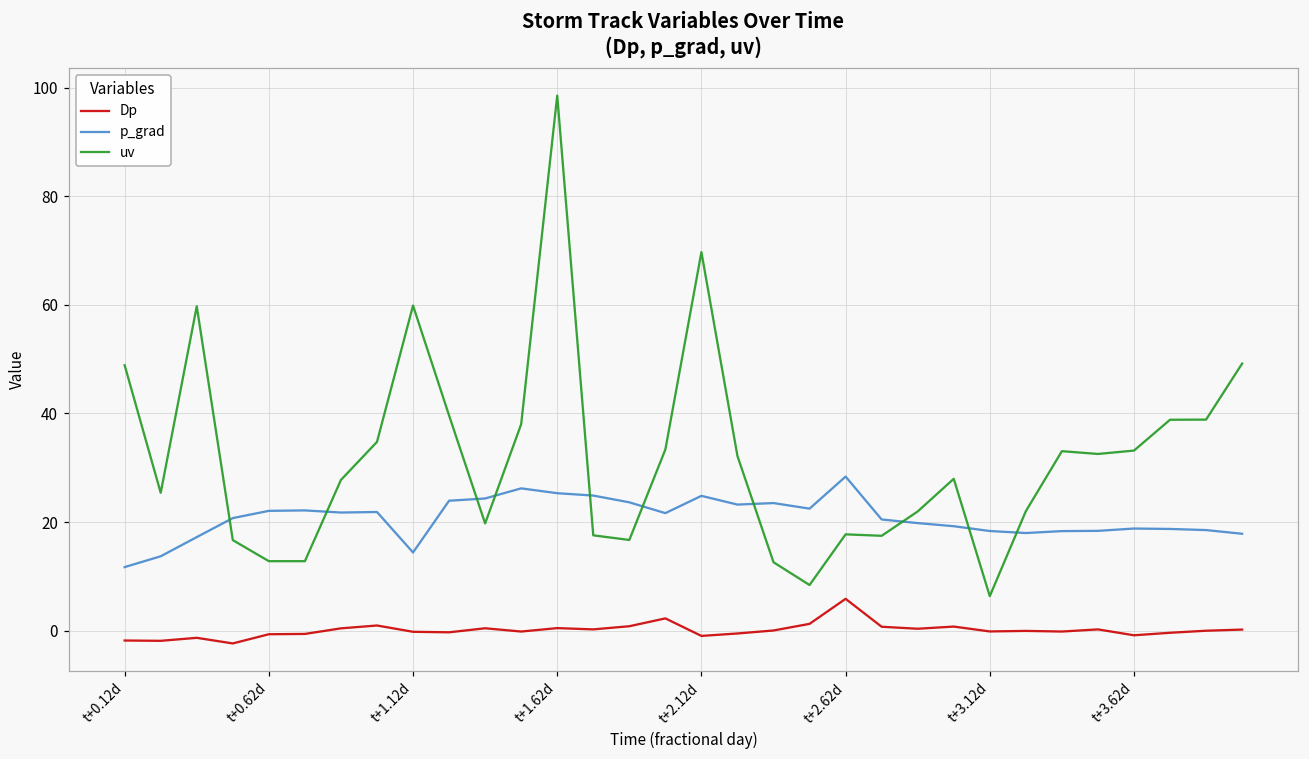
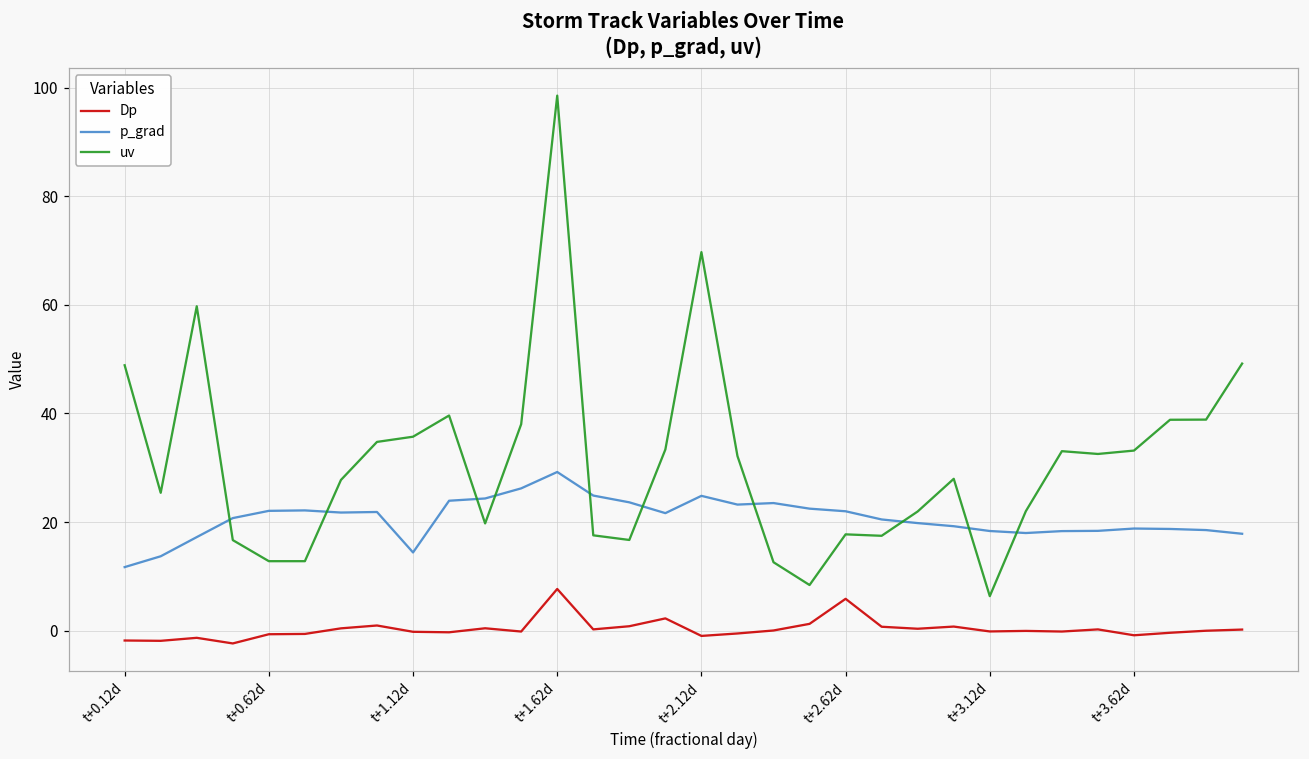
  {
    "Dp": {
      "t+0.12d": -2,
      "t+0.62d": -1,
      "t+1.12d": 0,
-     "t+1.62d": 0,
+     "t+1.62d": 8,
      "t+2.12d": -1,
      "t+2.62d": 6,
      "t+3.12d": 0,
      "t+3.62d": -1
    },
    "p_grad": {
      "t+0.12d": 12,
      "t+0.62d": 22,
      "t+1.12d": 14,
-     "t+1.62d": 25,
+     "t+1.62d": 29,
      "t+2.12d": 25,
-     "t+2.62d": 28,
+     "t+2.62d": 22,
      "t+3.12d": 18,
      "t+3.62d": 19
    },
    "uv": {
      "t+0.12d": 49,
      "t+0.62d": 13,
-     "t+1.12d": 60,
+     "t+1.12d": 36,
      "t+1.62d": 99,
      "t+2.12d": 70,
      "t+2.62d": 18,
      "t+3.12d": 6,
      "t+3.62d": 33
    }
  }
